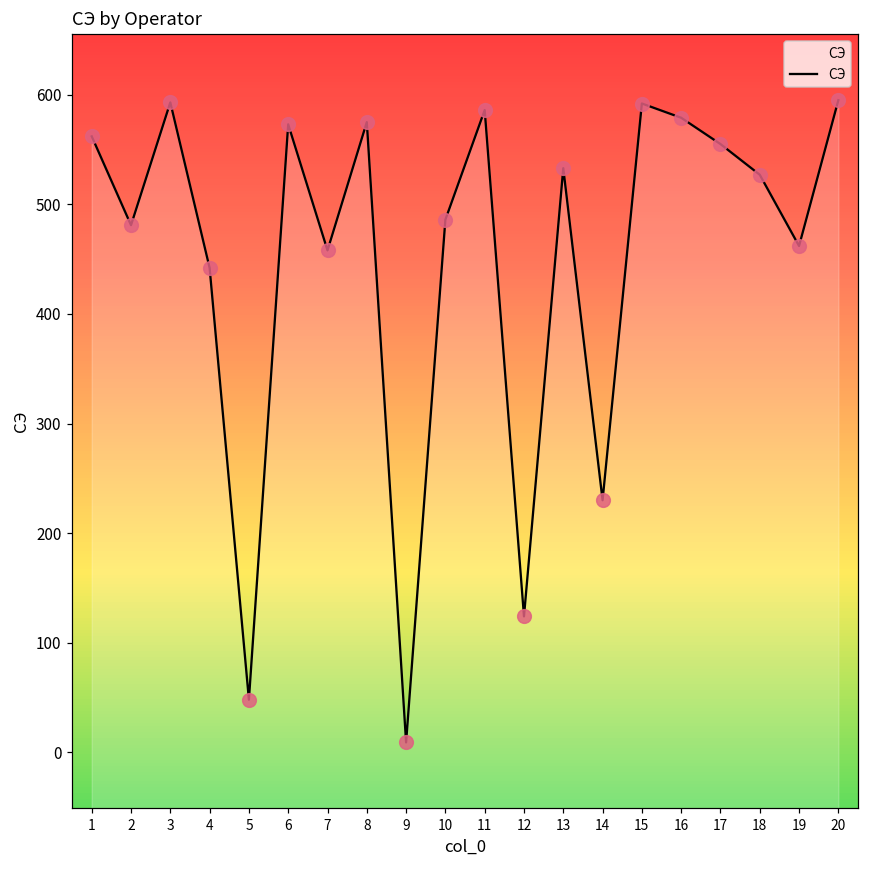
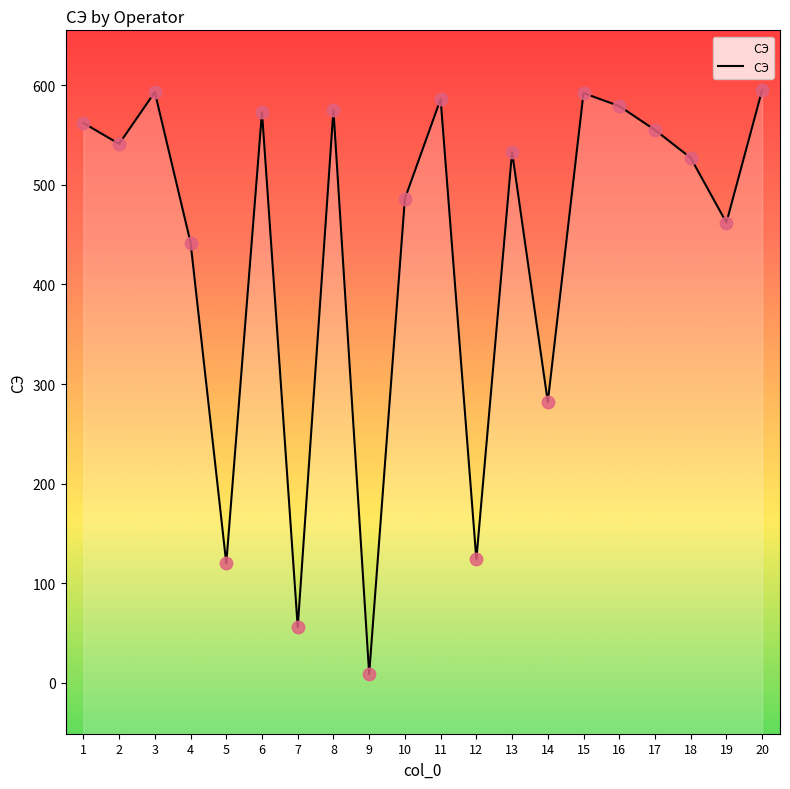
  {
    "1": 560,
-   "2": 480,
+   "2": 540,
    "3": 590,
    "4": 440,
-   "5": 50,
+   "5": 120,
    "6": 570,
-   "7": 460,
+   "7": 60,
    "8": 580,
    "9": 10,
    "10": 490,
    "11": 590,
    "12": 120,
    "13": 530,
-   "14": 230,
+   "14": 280,
    "15": 590,
    "16": 580,
    "17": 560,
    "18": 530,
    "19": 460,
    "20": 600
  }
